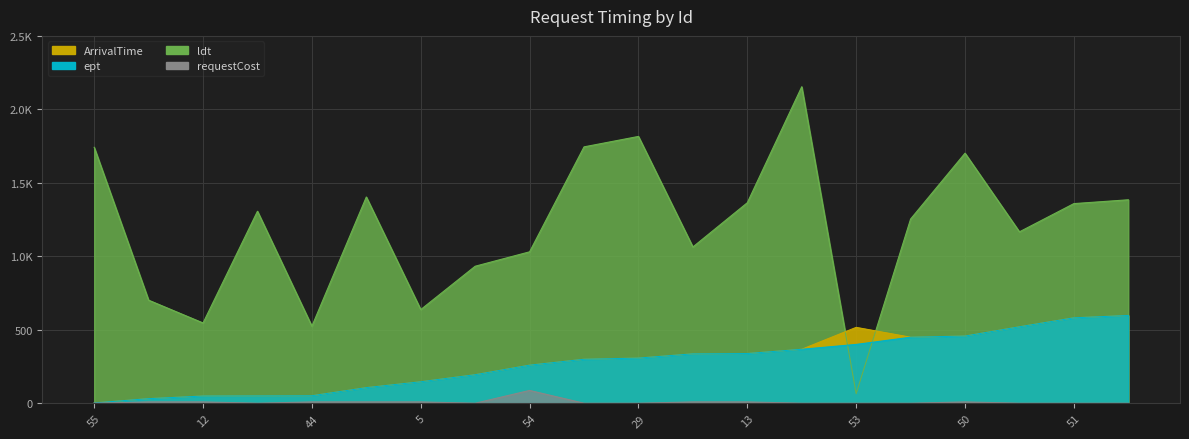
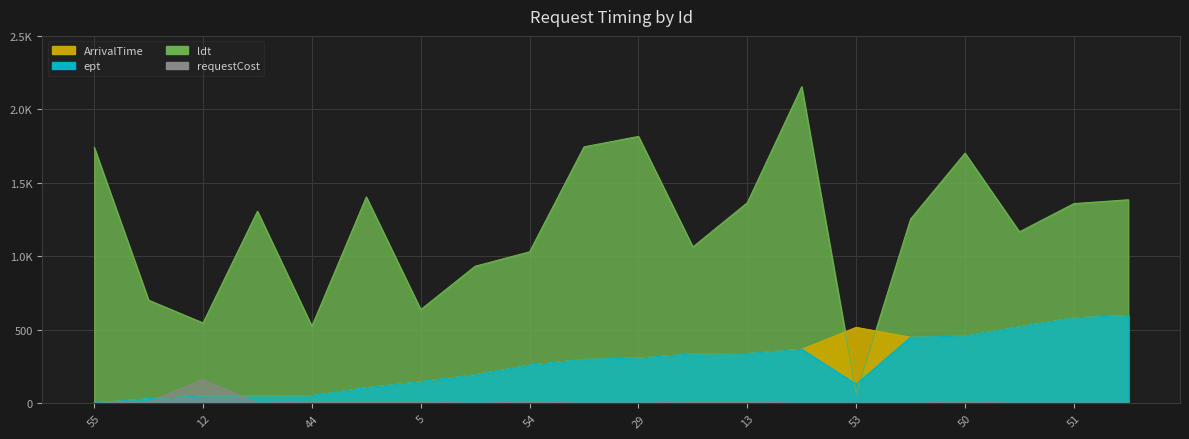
  {
    "ldt": {
      "55": 1740,
      "12": 550,
      "44": 530,
      "54": 1030,
      "29": 1820,
      "53": 70,
      "50": 1700,
      "51": 1360
    },
    "ArrivalTime": {
      "53": 520
    },
    "ept": {
-     "53": 400
+     "53": 130
    },
    "requestCost": {
-     "12": 10,
+     "12": 160,
      "44": 10,
-     "54": 90,
+     "54": 10,
      "29": 0,
      "53": 0,
      "50": 10,
      "51": 0
    }
  }
